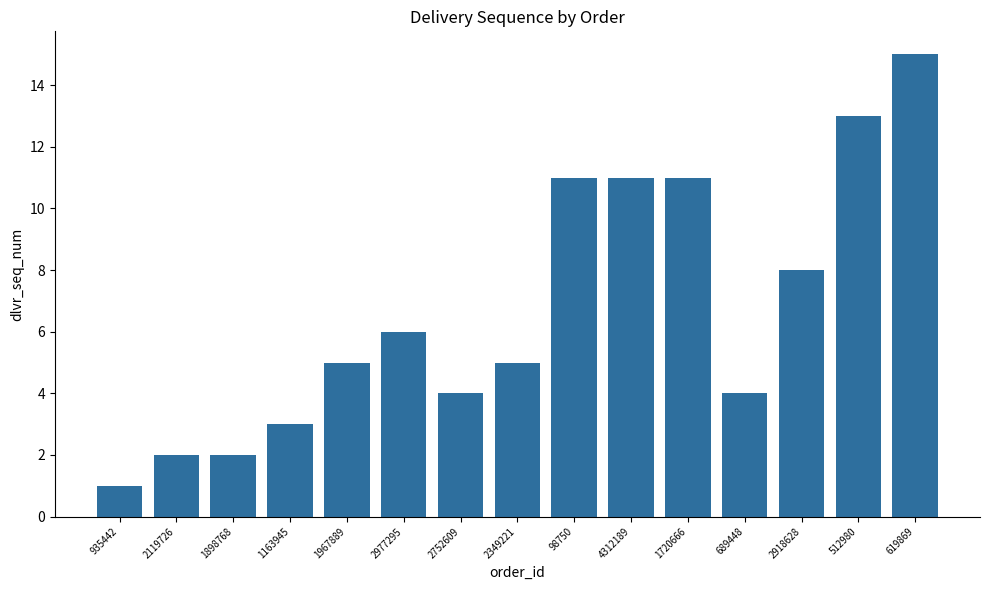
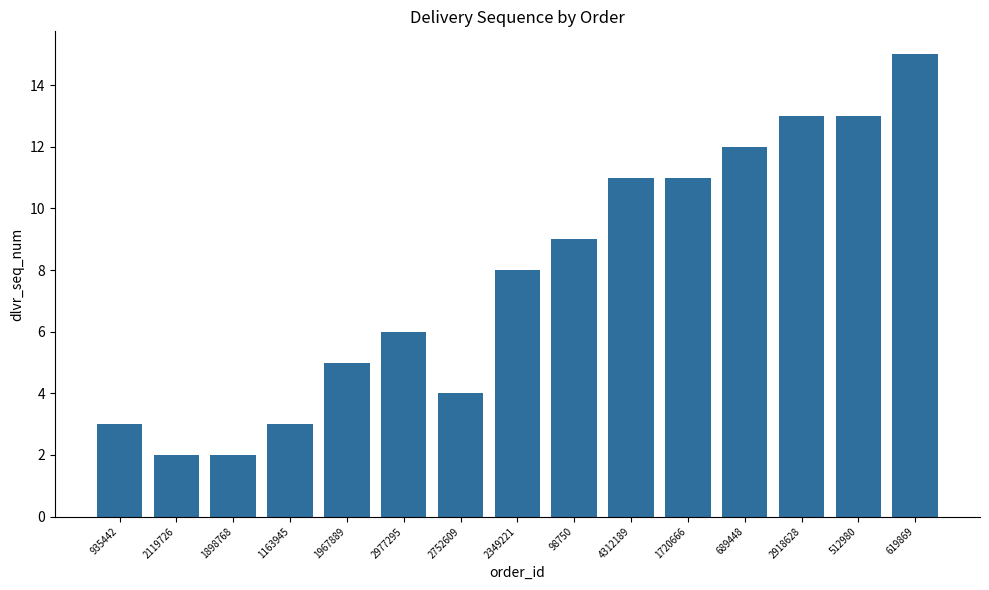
  {
-   "935442": 1,
+   "935442": 3,
    "2119726": 2,
    "1898768": 2,
    "1163945": 3,
    "1967889": 5,
    "2977295": 6,
    "2752609": 4,
-   "2349221": 5,
-   "98750": 11,
+   "2349221": 8,
+   "98750": 9,
    "4312189": 11,
    "1720666": 11,
-   "689448": 4,
-   "2918628": 8,
+   "689448": 12,
+   "2918628": 13,
    "512980": 13,
    "619869": 15
  }
